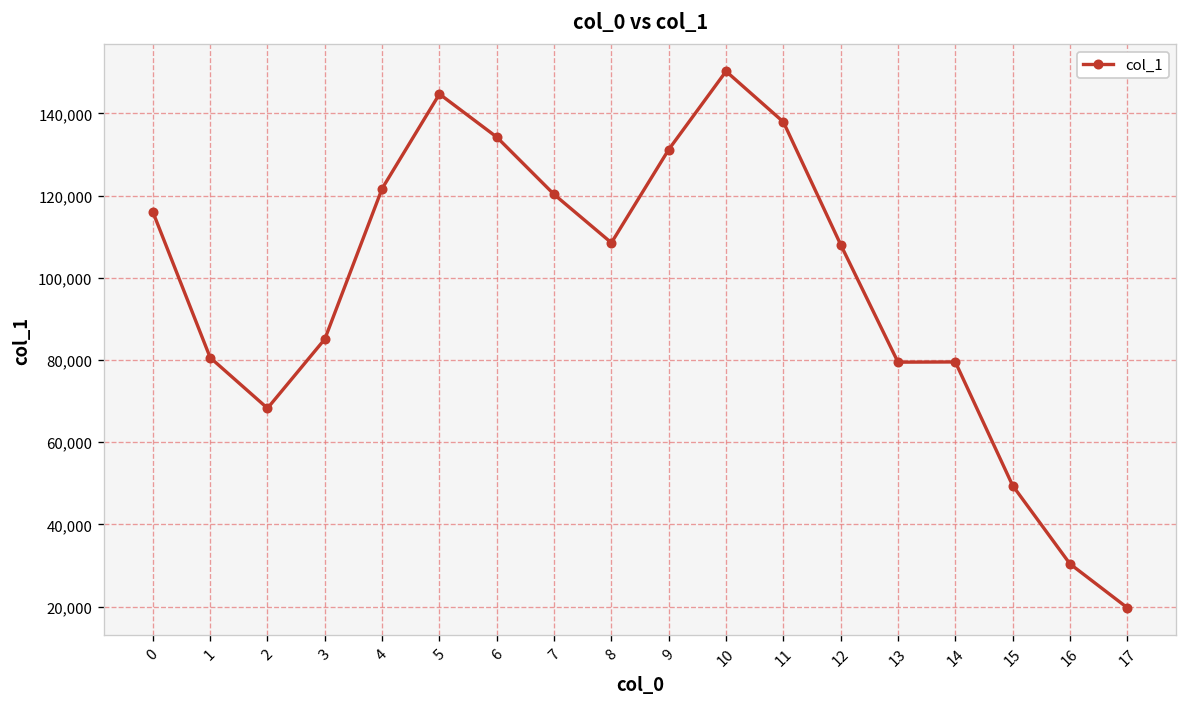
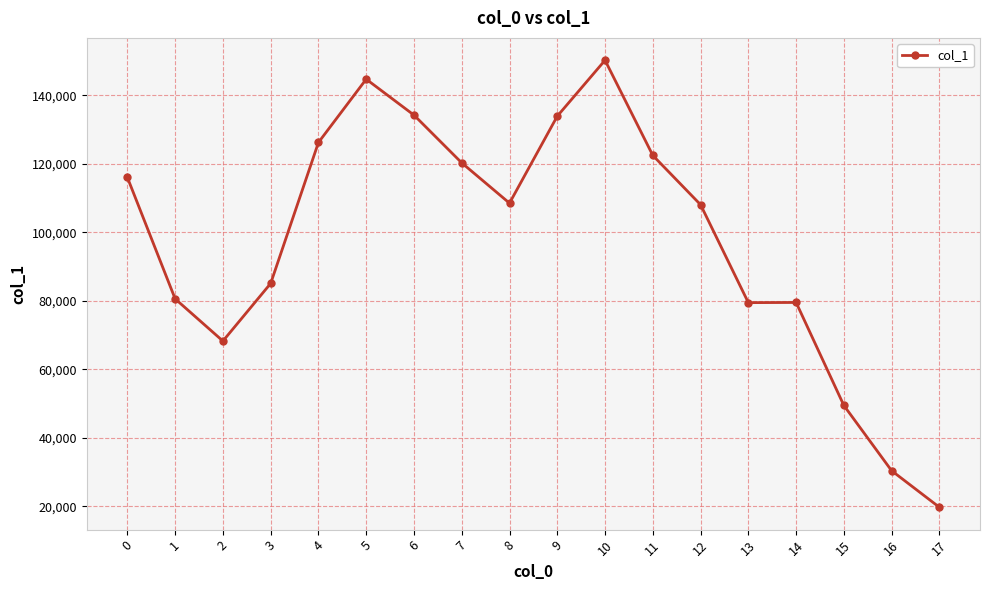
  {
    "0": "116,000",
    "1": "81,000",
    "2": "68,000",
    "3": "85,000",
-   "4": "122,000",
+   "4": "126,000",
    "5": "145,000",
    "6": "134,000",
    "7": "120,000",
    "8": "109,000",
-   "9": "131,000",
+   "9": "134,000",
    "10": "150,000",
-   "11": "138,000",
+   "11": "122,000",
    "12": "108,000",
    "13": "79,000",
    "14": "80,000",
    "15": "49,000",
    "16": "30,000",
    "17": "20,000"
  }
